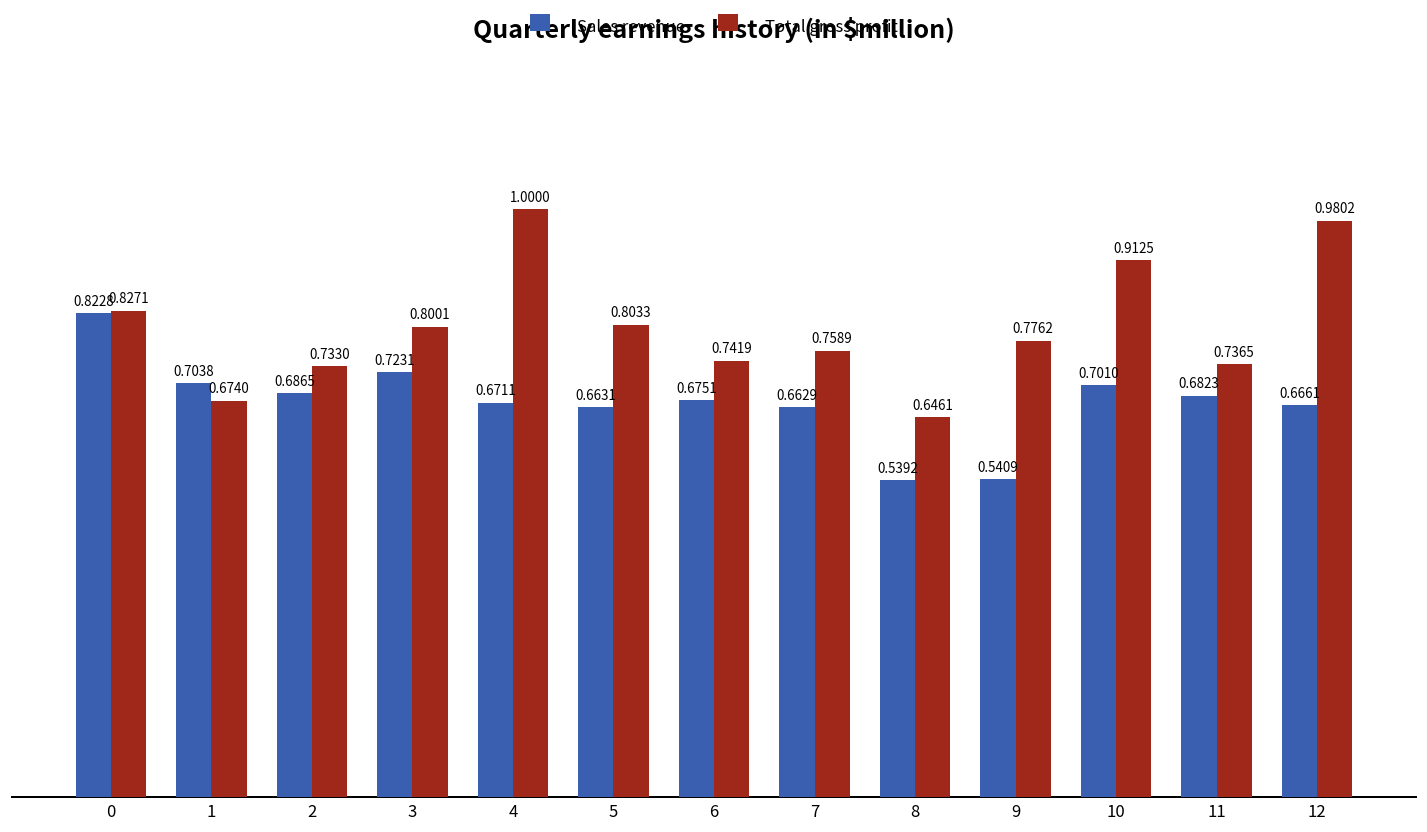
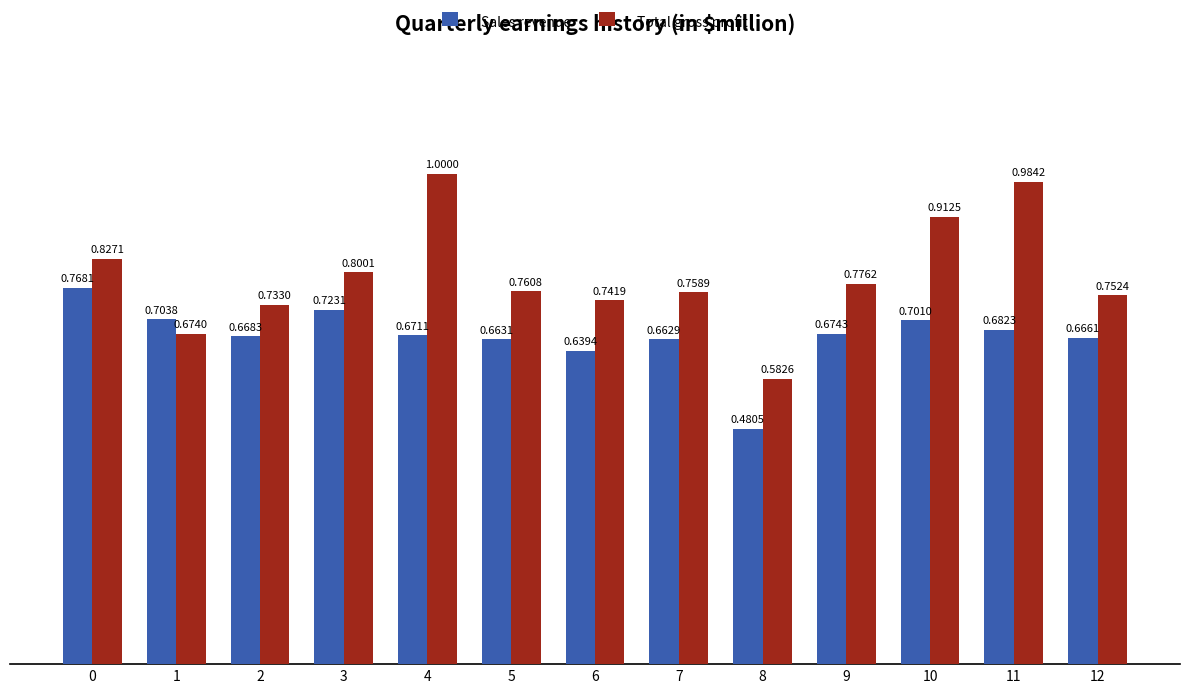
  {
    "Sales revenue": {
-     "0": 0.8228,
+     "0": 0.7681,
      "1": 0.7038,
-     "2": 0.6865,
+     "2": 0.6683,
      "3": 0.7231,
      "4": 0.6711,
      "5": 0.6631,
-     "6": 0.6751,
+     "6": 0.6394,
      "7": 0.6629,
-     "8": 0.5392,
-     "9": 0.5409,
+     "8": 0.4805,
+     "9": 0.6743,
      "10": 0.7010,
      "11": 0.6823,
      "12": 0.6661
    },
    "Total gross profit": {
      "0": 0.8271,
      "1": 0.6740,
      "2": 0.7330,
      "3": 0.8001,
      "4": 1.0000,
-     "5": 0.8033,
+     "5": 0.7608,
      "6": 0.7419,
      "7": 0.7589,
-     "8": 0.6461,
+     "8": 0.5826,
      "9": 0.7762,
      "10": 0.9125,
-     "11": 0.7365,
-     "12": 0.9802
+     "11": 0.9842,
+     "12": 0.7524
    }
  }
